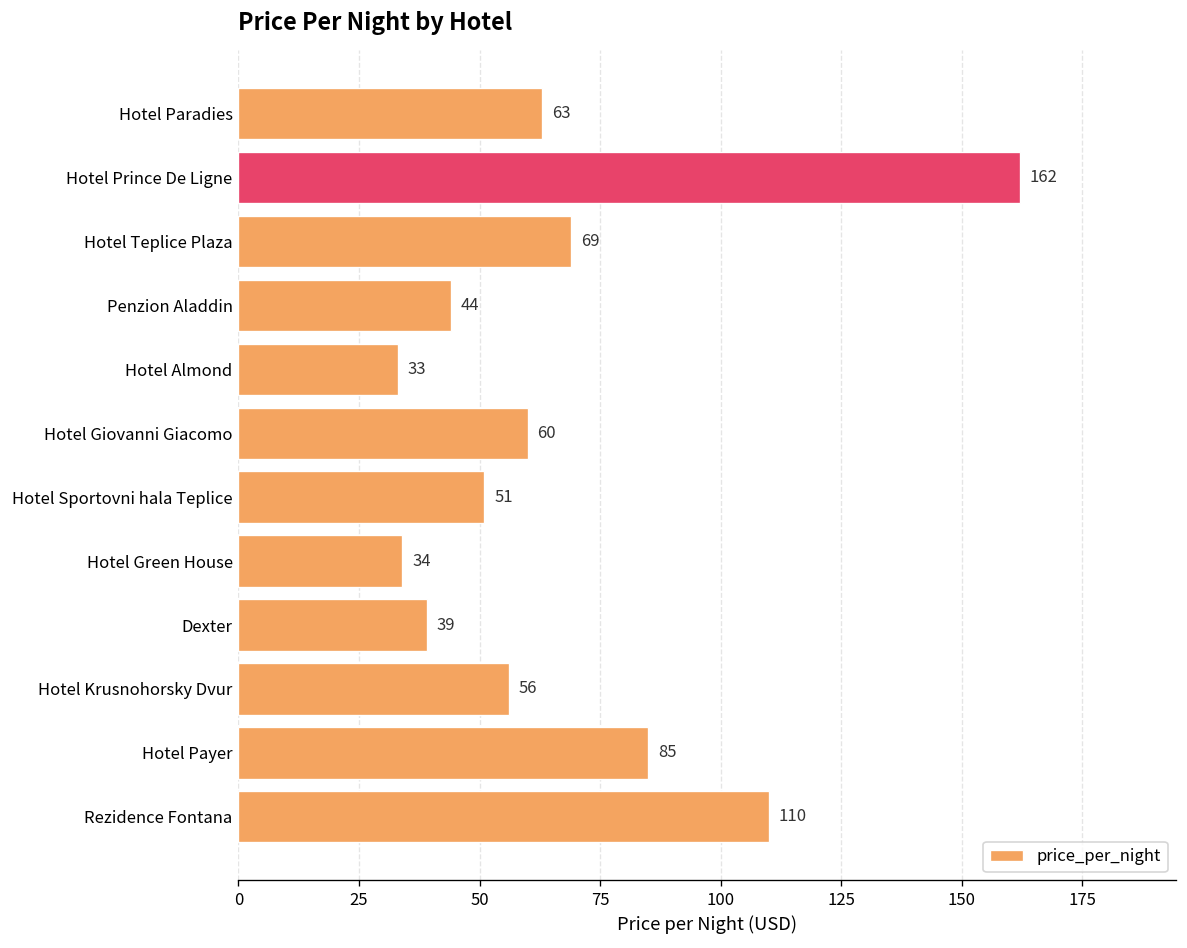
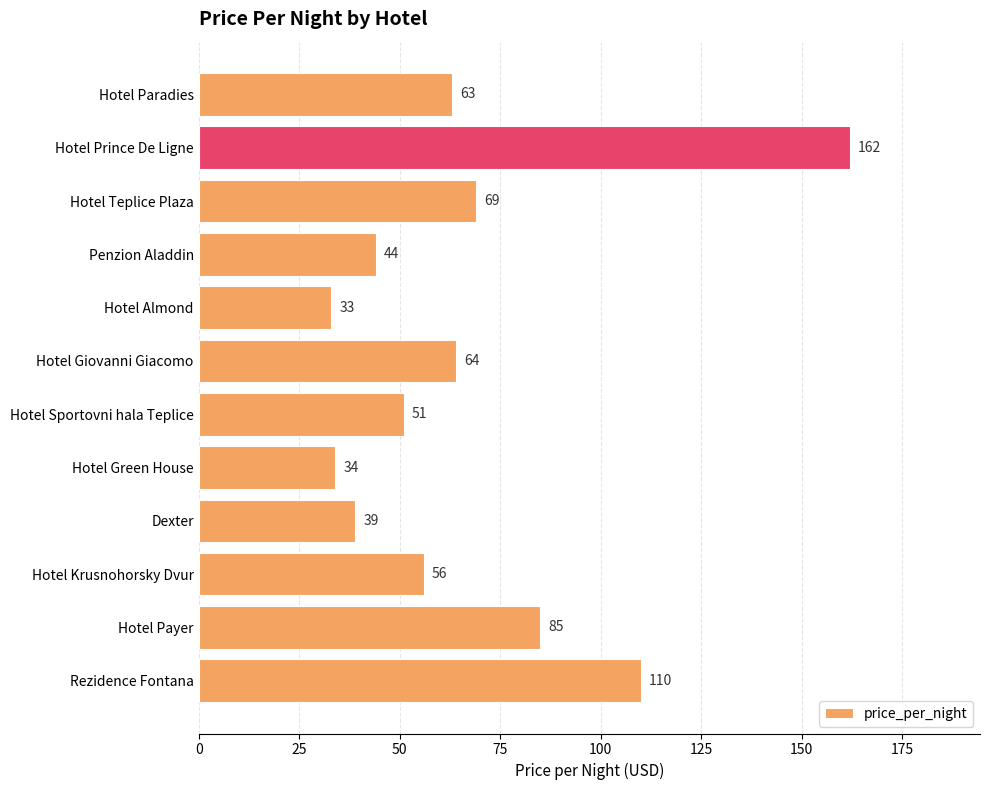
  {
    "Hotel Paradies": 63,
    "Hotel Prince De Ligne": 162,
    "Hotel Teplice Plaza": 69,
    "Penzion Aladdin": 44,
    "Hotel Almond": 33,
-   "Hotel Giovanni Giacomo": 60,
+   "Hotel Giovanni Giacomo": 64,
    "Hotel Sportovni hala Teplice": 51,
    "Hotel Green House": 34,
    "Dexter": 39,
    "Hotel Krusnohorsky Dvur": 56,
    "Hotel Payer": 85,
    "Rezidence Fontana": 110
  }
